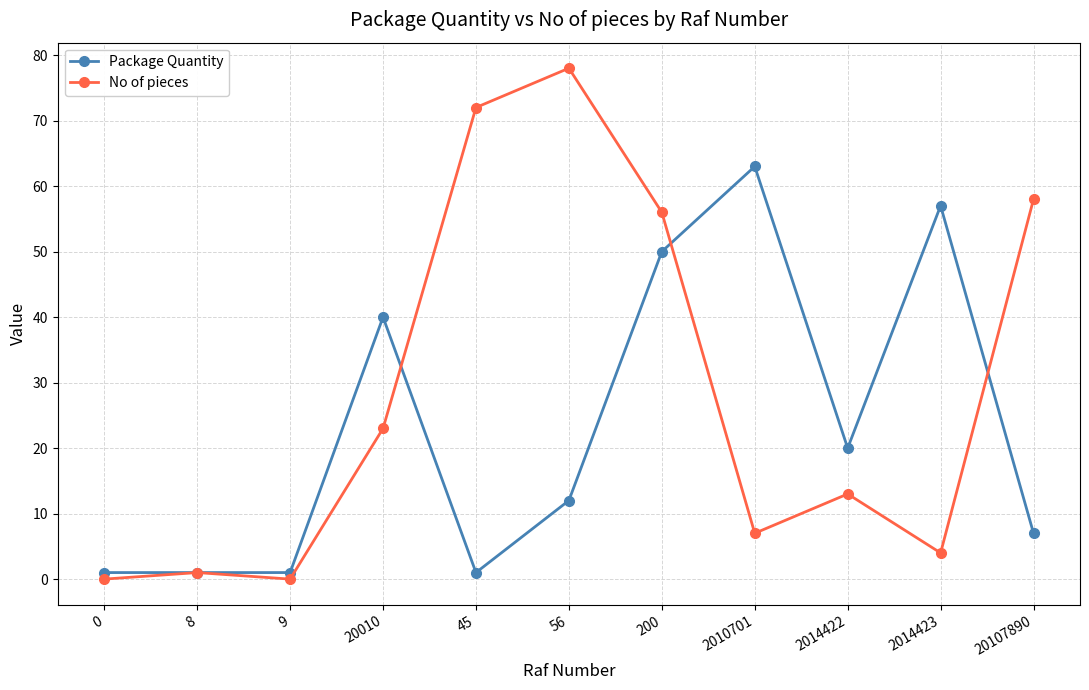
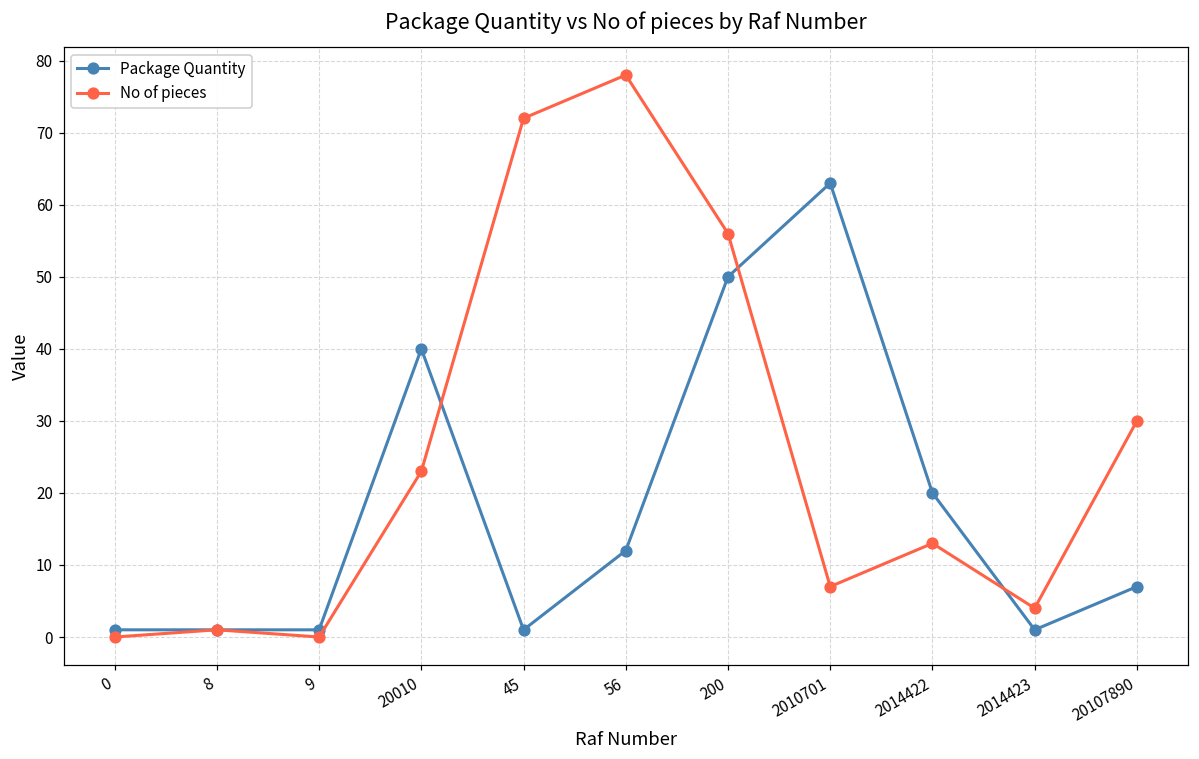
  {
    "Package Quantity": {
      "0": 1,
      "9": 1,
      "20010": 40,
      "45": 1,
      "56": 12,
      "200": 50,
      "2010701": 63,
      "2014422": 20,
-     "2014423": 57,
+     "2014423": 1,
      "20107890": 7
    },
    "No of pieces": {
      "0": 0,
      "9": 0,
      "20010": 23,
      "45": 72,
      "56": 78,
      "200": 56,
      "2010701": 7,
      "2014422": 13,
      "2014423": 4,
-     "20107890": 58
+     "20107890": 30
    }
  }
